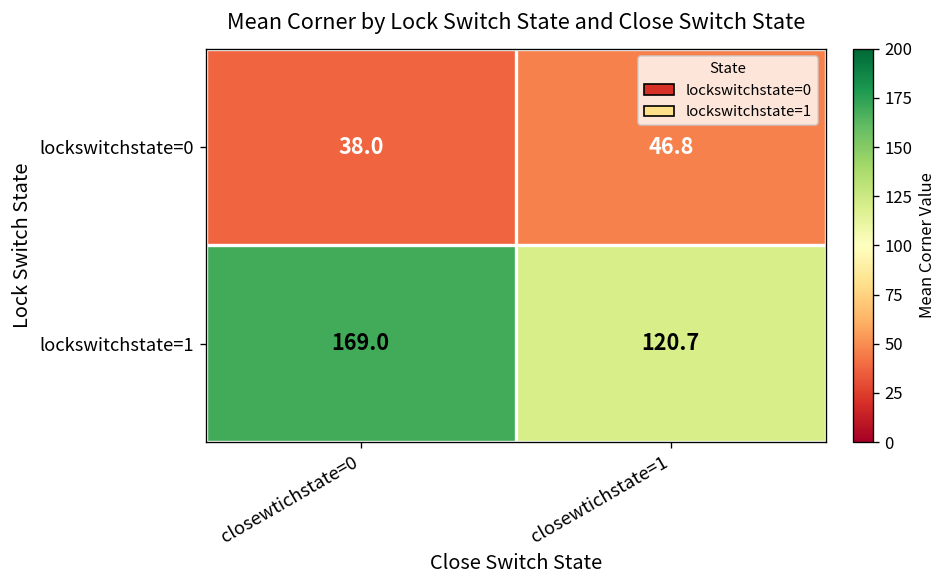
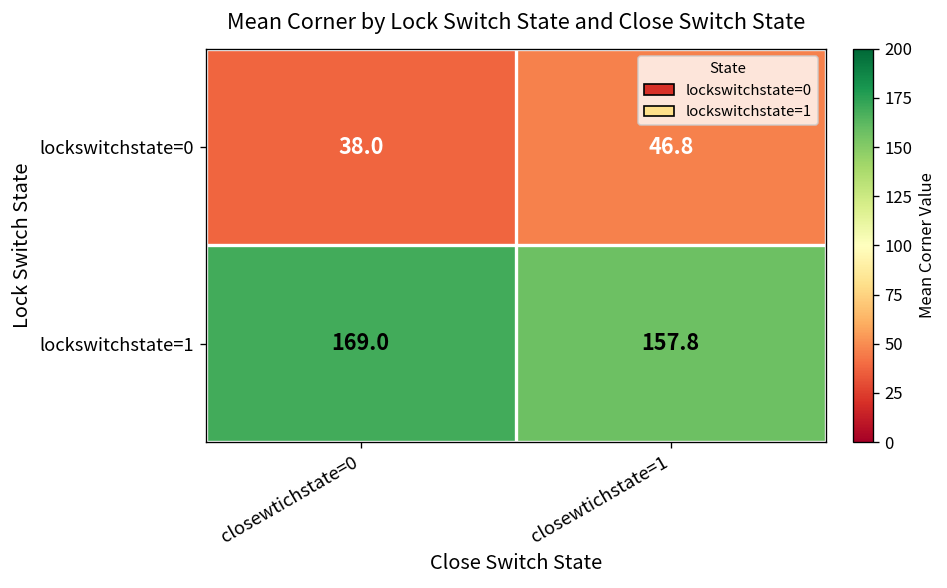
  {
    "lockswitchstate=0": {
      "closewtichstate=0": 38.0,
      "closewtichstate=1": 46.8
    },
    "lockswitchstate=1": {
      "closewtichstate=0": 169.0,
-     "closewtichstate=1": 120.7
+     "closewtichstate=1": 157.8
    }
  }
